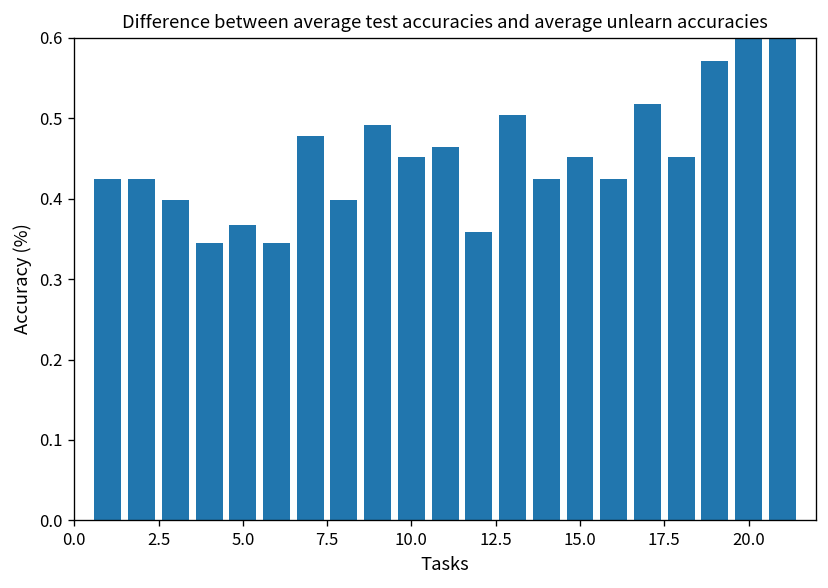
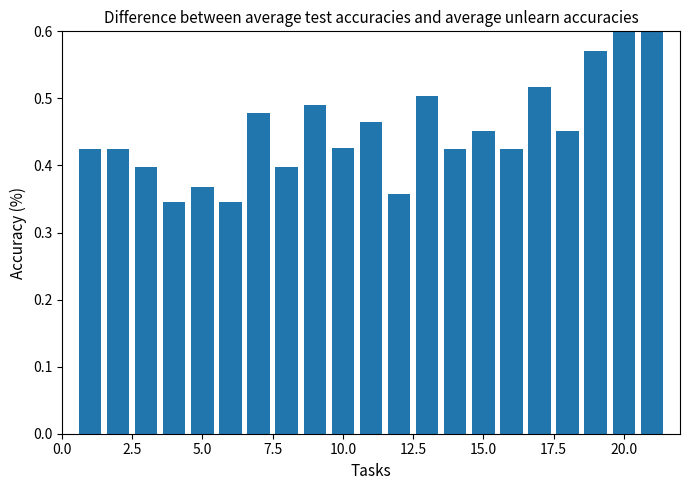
  {
    "5.0": 0.37,
-   "10.0": 0.45,
+   "10.0": 0.43,
    "15.0": 0.45
  }
